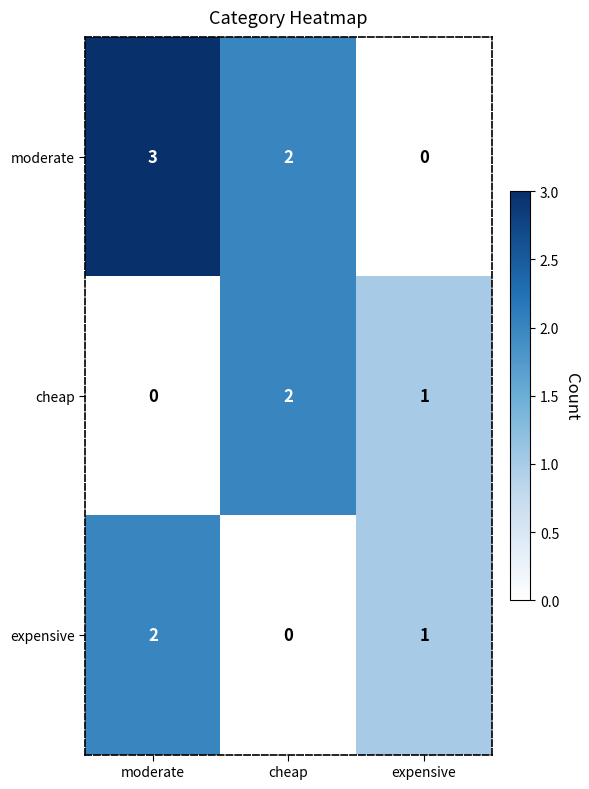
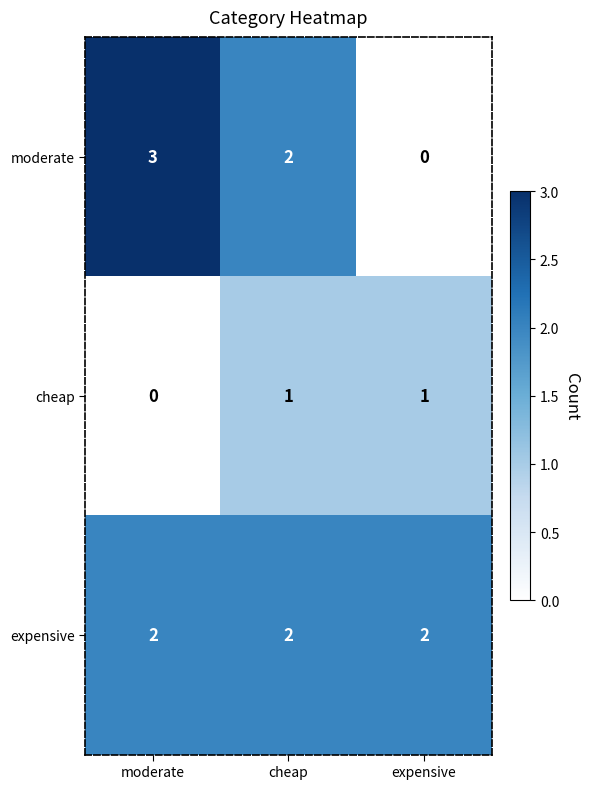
  {
    "moderate": {
      "moderate": 3,
      "cheap": 2,
      "expensive": 0
    },
    "cheap": {
      "moderate": 0,
-     "cheap": 2,
+     "cheap": 1,
      "expensive": 1
    },
    "expensive": {
      "moderate": 2,
-     "cheap": 0,
-     "expensive": 1
+     "cheap": 2,
+     "expensive": 2
    }
  }
